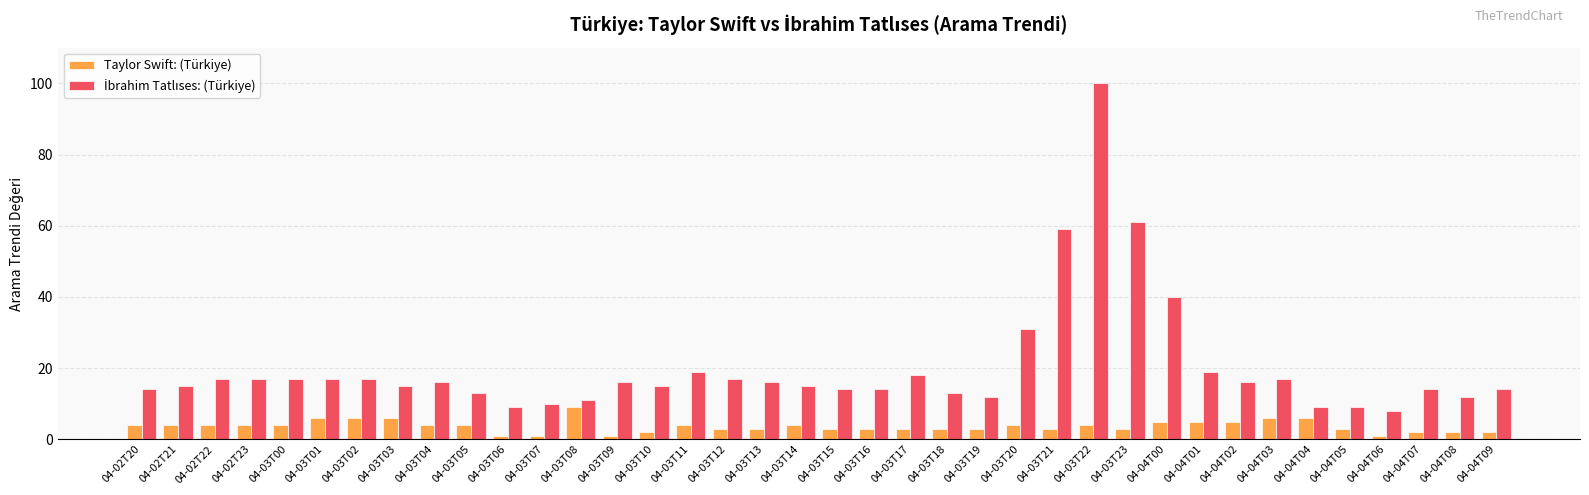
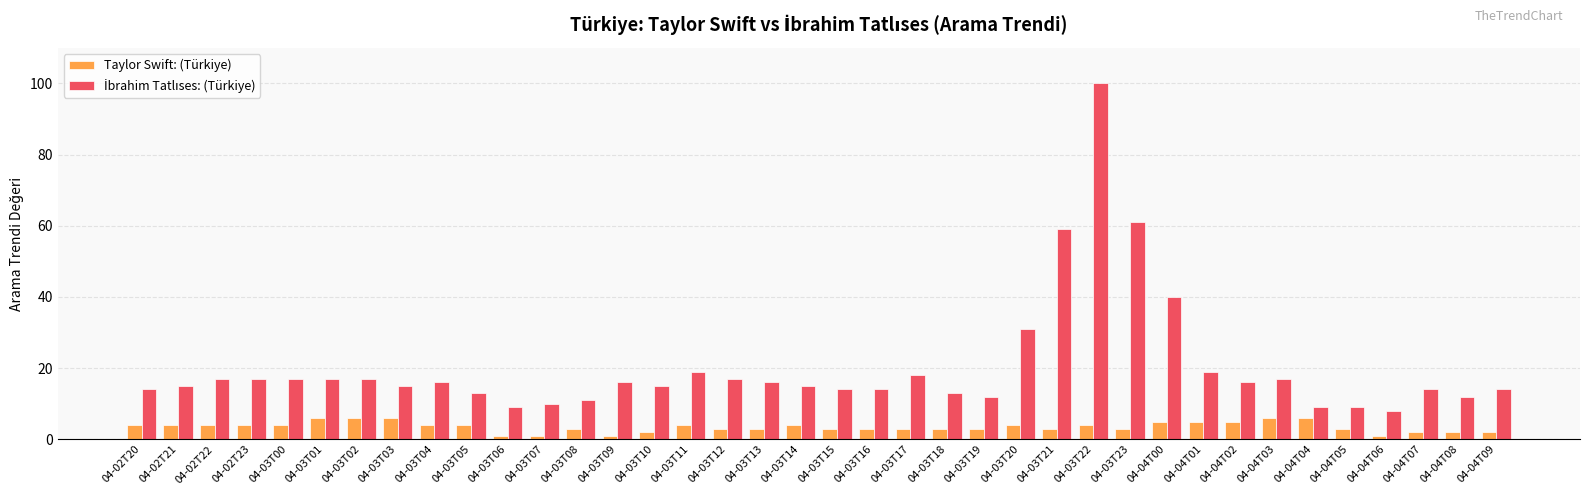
  {
    "Taylor Swift: (Türkiye)": {
      "04-02T20": 4,
      "04-02T21": 4,
      "04-02T22": 4,
      "04-02T23": 4,
      "04-03T00": 4,
      "04-03T01": 6,
      "04-03T02": 6,
      "04-03T03": 6,
      "04-03T04": 4,
      "04-03T05": 4,
      "04-03T06": 1,
      "04-03T07": 1,
-     "04-03T08": 9,
+     "04-03T08": 3,
      "04-03T09": 1,
      "04-03T10": 2,
      "04-03T11": 4,
      "04-03T12": 3,
      "04-03T13": 3,
      "04-03T14": 4,
      "04-03T15": 3,
      "04-03T16": 3,
      "04-03T17": 3,
      "04-03T18": 3,
      "04-03T19": 3,
      "04-03T20": 4,
      "04-03T21": 3,
      "04-03T22": 4,
      "04-03T23": 3,
      "04-04T00": 5,
      "04-04T01": 5,
      "04-04T02": 5,
      "04-04T03": 6,
      "04-04T04": 6,
      "04-04T05": 3,
      "04-04T06": 1,
      "04-04T07": 2,
      "04-04T08": 2,
      "04-04T09": 2
    },
    "İbrahim Tatlıses: (Türkiye)": {
      "04-02T20": 14,
      "04-02T21": 15,
      "04-02T22": 17,
      "04-02T23": 17,
      "04-03T00": 17,
      "04-03T01": 17,
      "04-03T02": 17,
      "04-03T03": 15,
      "04-03T04": 16,
      "04-03T05": 13,
      "04-03T06": 9,
      "04-03T07": 10,
      "04-03T08": 11,
      "04-03T09": 16,
      "04-03T10": 15,
      "04-03T11": 19,
      "04-03T12": 17,
      "04-03T13": 16,
      "04-03T14": 15,
      "04-03T15": 14,
      "04-03T16": 14,
      "04-03T17": 18,
      "04-03T18": 13,
      "04-03T19": 12,
      "04-03T20": 31,
      "04-03T21": 59,
      "04-03T22": 100,
      "04-03T23": 61,
      "04-04T00": 40,
      "04-04T01": 19,
      "04-04T02": 16,
      "04-04T03": 17,
      "04-04T04": 9,
      "04-04T05": 9,
      "04-04T06": 8,
      "04-04T07": 14,
      "04-04T08": 12,
      "04-04T09": 14
    }
  }
